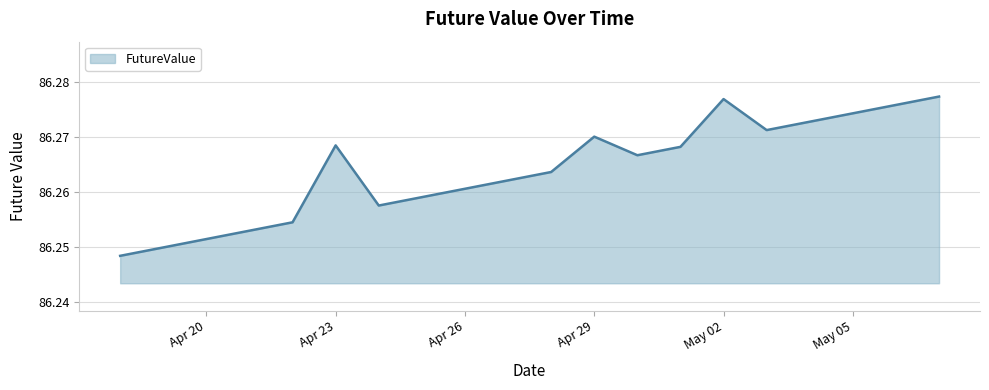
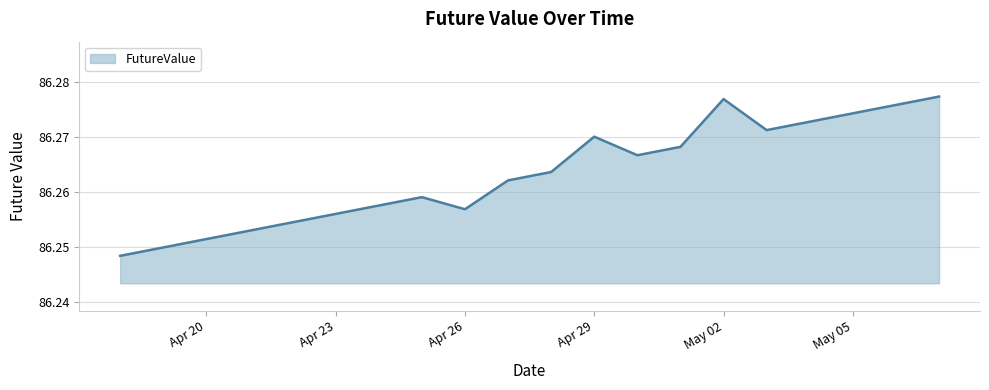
  {
    "Apr 20": 86.251,
-   "Apr 23": 86.268,
-   "Apr 26": 86.261,
+   "Apr 23": 86.256,
+   "Apr 26": 86.257,
    "Apr 29": 86.270,
    "May 02": 86.277,
    "May 05": 86.274
  }
